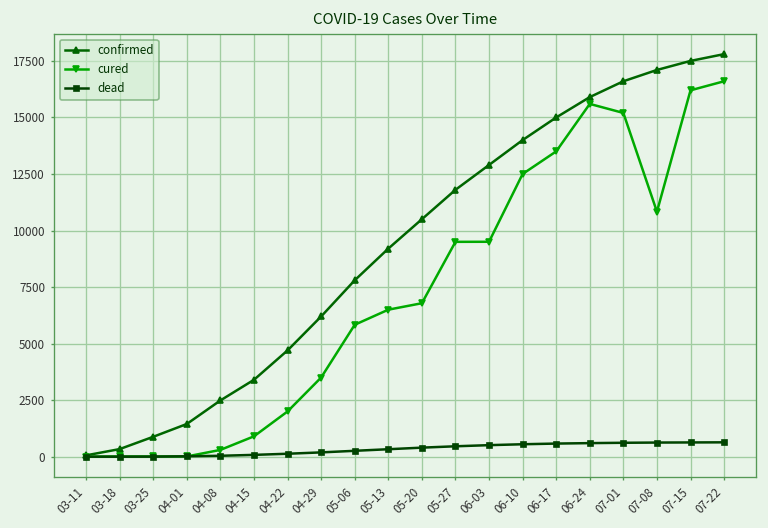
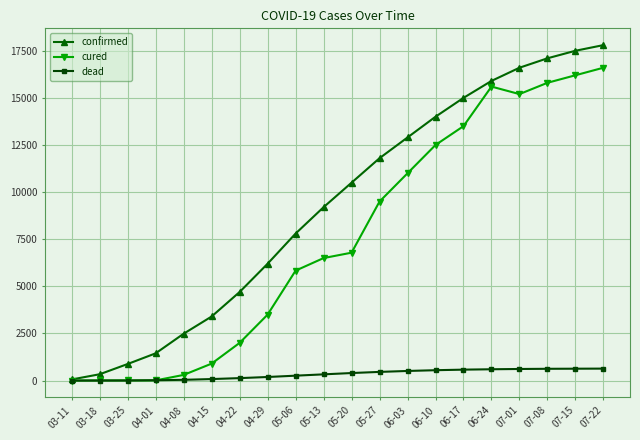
  {
    "cured": {
      "04-08": 300,
      "04-15": 900,
      "04-22": 2000,
      "04-29": 3500,
      "05-06": 5800,
      "05-13": 6500,
      "05-20": 6800,
      "05-27": 9500,
-     "06-03": 9500,
+     "06-03": 11000,
      "06-10": 12500,
      "06-17": 13500,
      "06-24": 15600,
      "07-01": 15200,
-     "07-08": 10800,
+     "07-08": 15800,
      "07-15": 16200,
      "07-22": 16600
    }
  }
